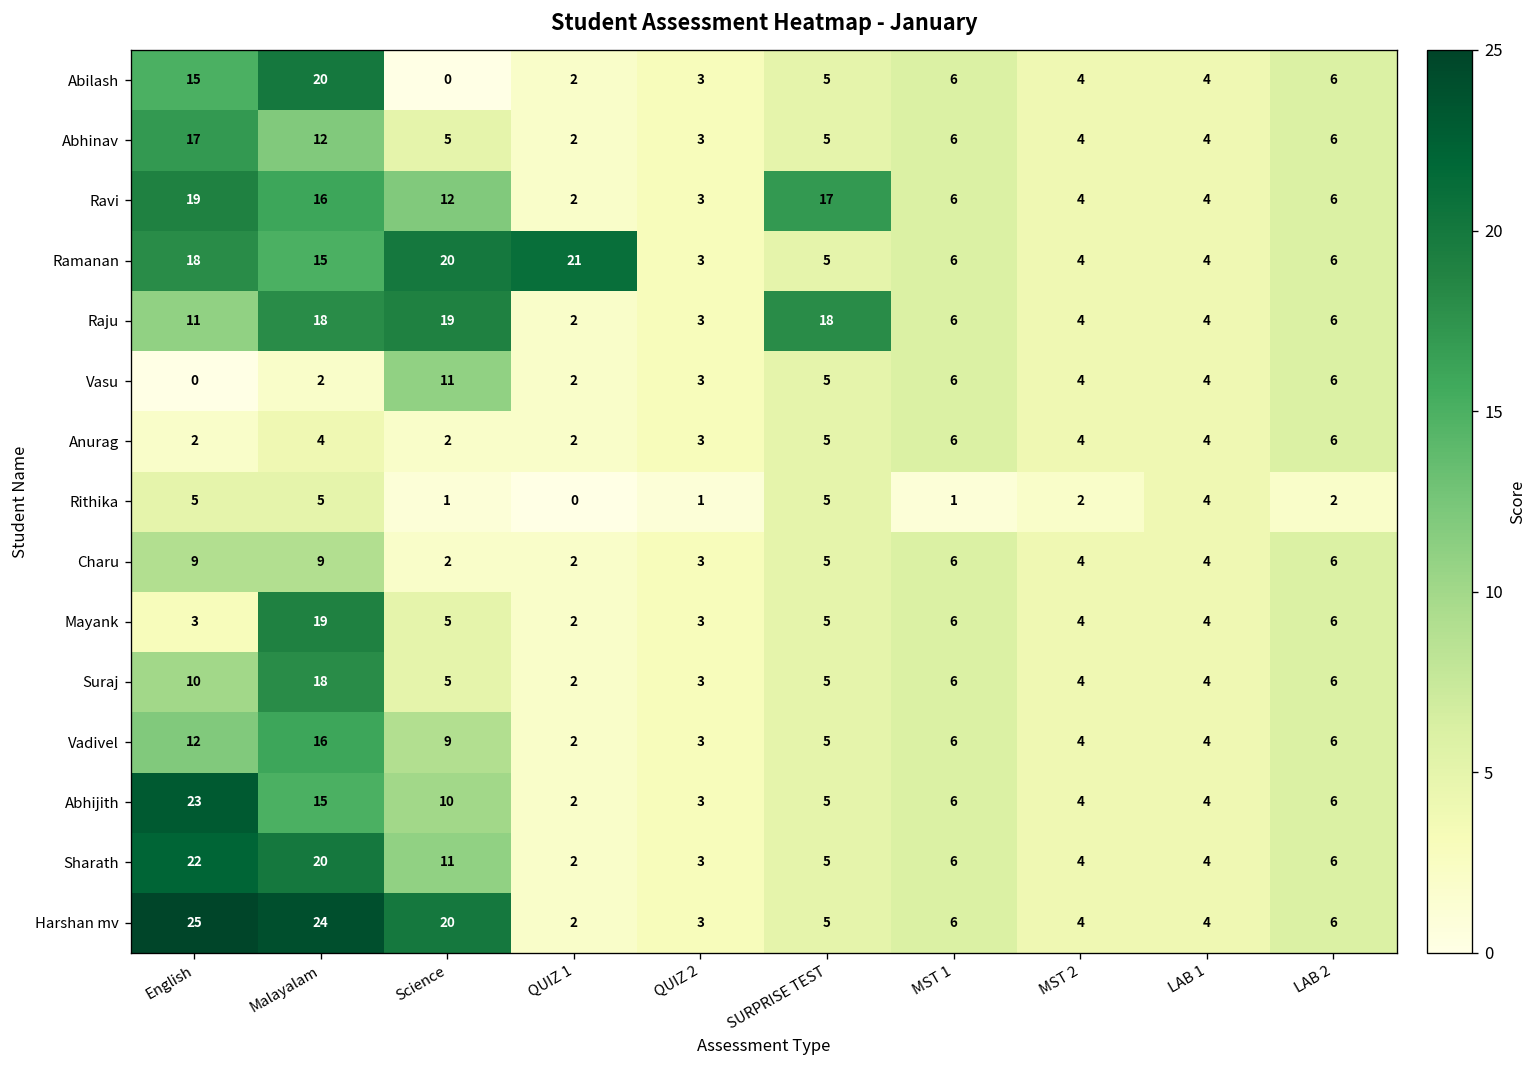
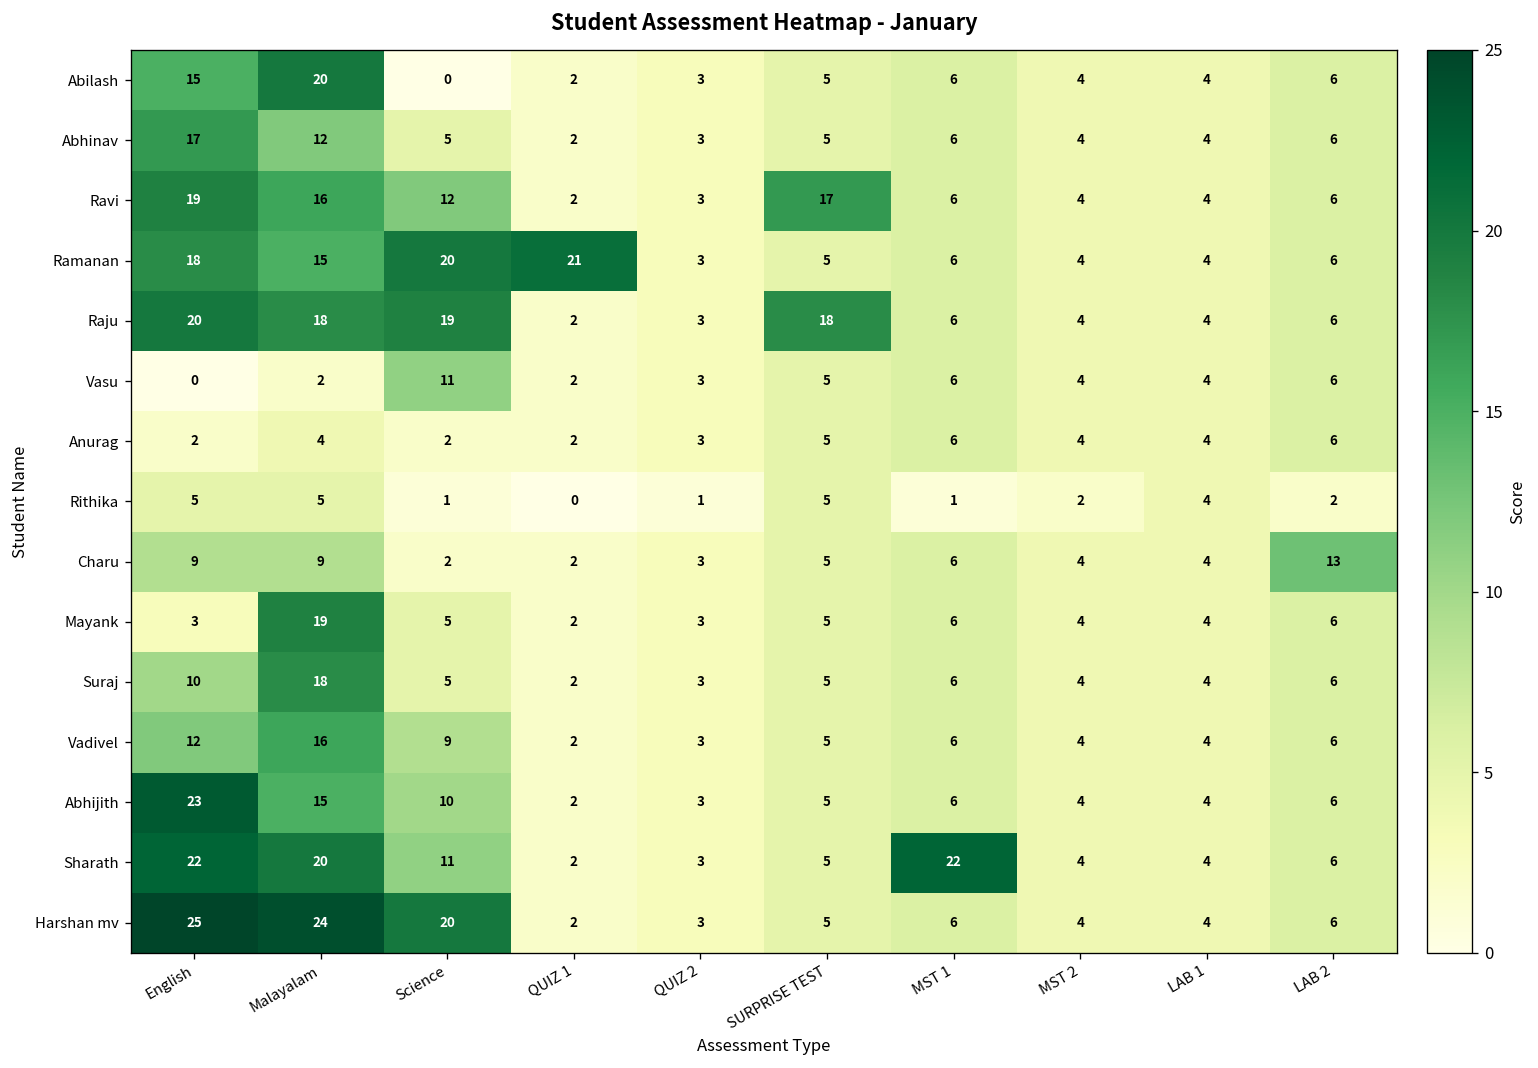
  {
    "Abilash": {
      "English": 15,
      "Malayalam": 20,
      "Science": 0,
      "QUIZ 1": 2,
      "QUIZ 2": 3,
      "SURPRISE TEST": 5,
      "MST 1": 6,
      "MST 2": 4,
      "LAB 1": 4,
      "LAB 2": 6
    },
    "Abhinav": {
      "English": 17,
      "Malayalam": 12,
      "Science": 5,
      "QUIZ 1": 2,
      "QUIZ 2": 3,
      "SURPRISE TEST": 5,
      "MST 1": 6,
      "MST 2": 4,
      "LAB 1": 4,
      "LAB 2": 6
    },
    "Ravi": {
      "English": 19,
      "Malayalam": 16,
      "Science": 12,
      "QUIZ 1": 2,
      "QUIZ 2": 3,
      "SURPRISE TEST": 17,
      "MST 1": 6,
      "MST 2": 4,
      "LAB 1": 4,
      "LAB 2": 6
    },
    "Ramanan": {
      "English": 18,
      "Malayalam": 15,
      "Science": 20,
      "QUIZ 1": 21,
      "QUIZ 2": 3,
      "SURPRISE TEST": 5,
      "MST 1": 6,
      "MST 2": 4,
      "LAB 1": 4,
      "LAB 2": 6
    },
    "Raju": {
-     "English": 11,
+     "English": 20,
      "Malayalam": 18,
      "Science": 19,
      "QUIZ 1": 2,
      "QUIZ 2": 3,
      "SURPRISE TEST": 18,
      "MST 1": 6,
      "MST 2": 4,
      "LAB 1": 4,
      "LAB 2": 6
    },
    "Vasu": {
      "English": 0,
      "Malayalam": 2,
      "Science": 11,
      "QUIZ 1": 2,
      "QUIZ 2": 3,
      "SURPRISE TEST": 5,
      "MST 1": 6,
      "MST 2": 4,
      "LAB 1": 4,
      "LAB 2": 6
    },
    "Anurag": {
      "English": 2,
      "Malayalam": 4,
      "Science": 2,
      "QUIZ 1": 2,
      "QUIZ 2": 3,
      "SURPRISE TEST": 5,
      "MST 1": 6,
      "MST 2": 4,
      "LAB 1": 4,
      "LAB 2": 6
    },
    "Rithika": {
      "English": 5,
      "Malayalam": 5,
      "Science": 1,
      "QUIZ 1": 0,
      "QUIZ 2": 1,
      "SURPRISE TEST": 5,
      "MST 1": 1,
      "MST 2": 2,
      "LAB 1": 4,
      "LAB 2": 2
    },
    "Charu": {
      "English": 9,
      "Malayalam": 9,
      "Science": 2,
      "QUIZ 1": 2,
      "QUIZ 2": 3,
      "SURPRISE TEST": 5,
      "MST 1": 6,
      "MST 2": 4,
      "LAB 1": 4,
-     "LAB 2": 6
+     "LAB 2": 13
    },
    "Mayank": {
      "English": 3,
      "Malayalam": 19,
      "Science": 5,
      "QUIZ 1": 2,
      "QUIZ 2": 3,
      "SURPRISE TEST": 5,
      "MST 1": 6,
      "MST 2": 4,
      "LAB 1": 4,
      "LAB 2": 6
    },
    "Suraj": {
      "English": 10,
      "Malayalam": 18,
      "Science": 5,
      "QUIZ 1": 2,
      "QUIZ 2": 3,
      "SURPRISE TEST": 5,
      "MST 1": 6,
      "MST 2": 4,
      "LAB 1": 4,
      "LAB 2": 6
    },
    "Vadivel": {
      "English": 12,
      "Malayalam": 16,
      "Science": 9,
      "QUIZ 1": 2,
      "QUIZ 2": 3,
      "SURPRISE TEST": 5,
      "MST 1": 6,
      "MST 2": 4,
      "LAB 1": 4,
      "LAB 2": 6
    },
    "Abhijith": {
      "English": 23,
      "Malayalam": 15,
      "Science": 10,
      "QUIZ 1": 2,
      "QUIZ 2": 3,
      "SURPRISE TEST": 5,
      "MST 1": 6,
      "MST 2": 4,
      "LAB 1": 4,
      "LAB 2": 6
    },
    "Sharath": {
      "English": 22,
      "Malayalam": 20,
      "Science": 11,
      "QUIZ 1": 2,
      "QUIZ 2": 3,
      "SURPRISE TEST": 5,
-     "MST 1": 6,
+     "MST 1": 22,
      "MST 2": 4,
      "LAB 1": 4,
      "LAB 2": 6
    },
    "Harshan mv": {
      "English": 25,
      "Malayalam": 24,
      "Science": 20,
      "QUIZ 1": 2,
      "QUIZ 2": 3,
      "SURPRISE TEST": 5,
      "MST 1": 6,
      "MST 2": 4,
      "LAB 1": 4,
      "LAB 2": 6
    }
  }
